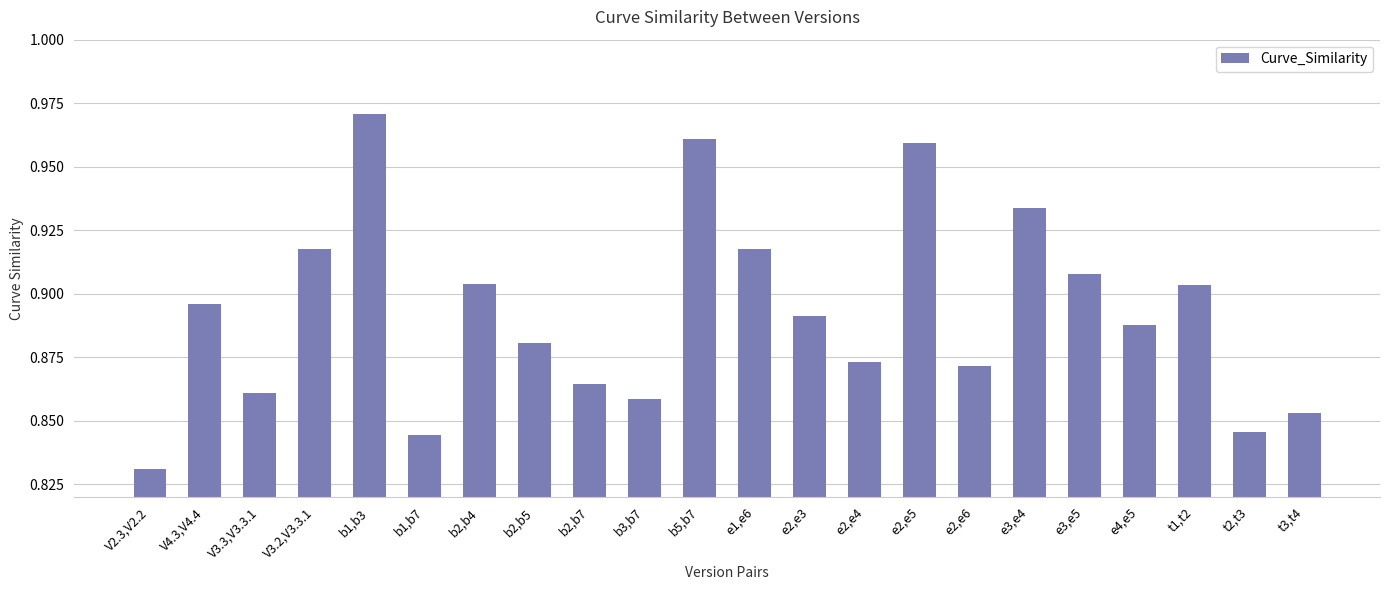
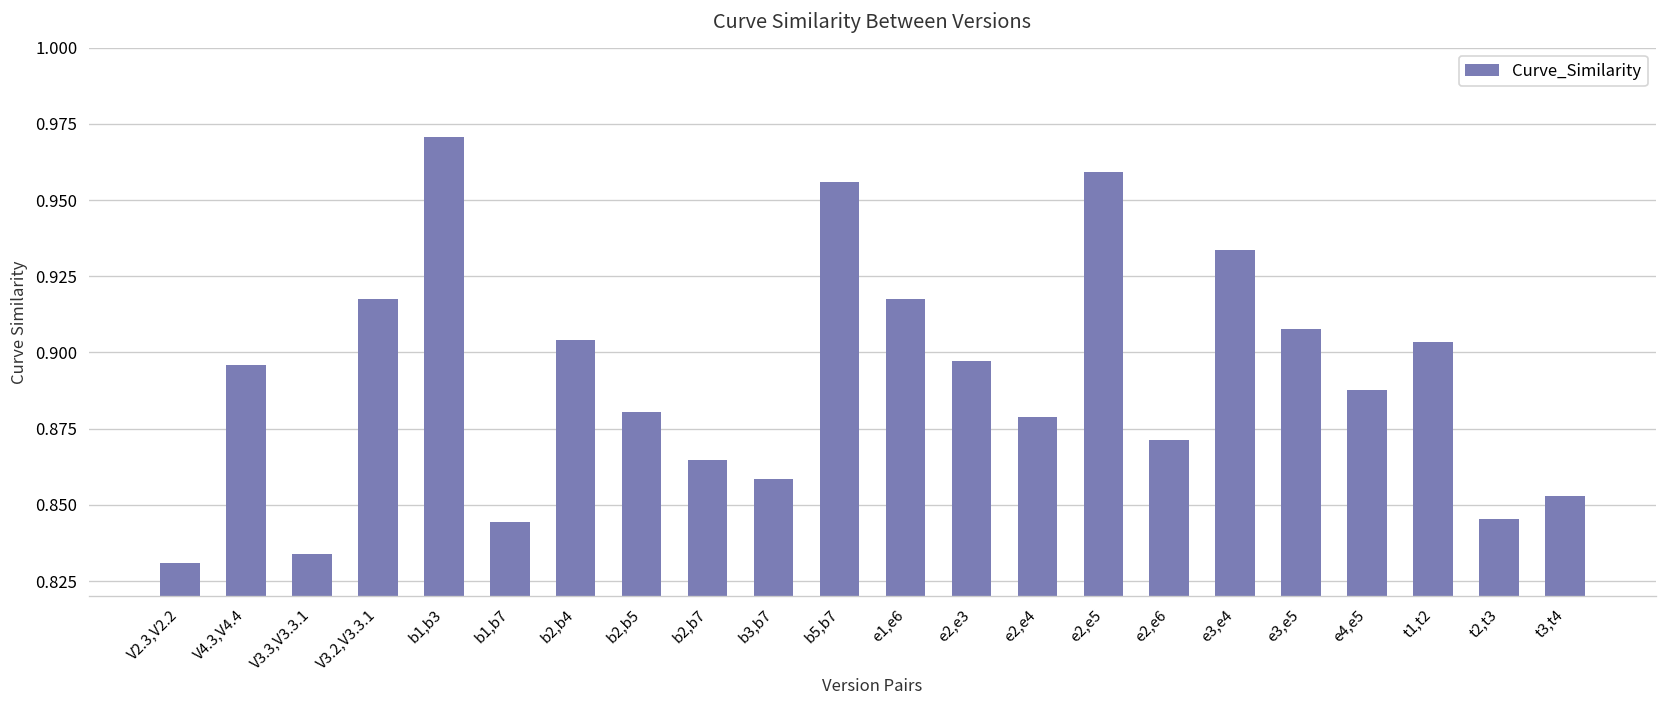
  {
    "V2.3,V2.2": 0.831,
    "V4.3,V4.4": 0.896,
-   "V3.3,V3.3.1": 0.861,
+   "V3.3,V3.3.1": 0.834,
    "V3.2,V3.3.1": 0.918,
    "b1,b3": 0.971,
    "b1,b7": 0.844,
    "b2,b4": 0.904,
    "b2,b5": 0.881,
    "b2,b7": 0.865,
    "b3,b7": 0.858,
-   "b5,b7": 0.961,
+   "b5,b7": 0.956,
    "e1,e6": 0.918,
-   "e2,e3": 0.891,
-   "e2,e4": 0.873,
+   "e2,e3": 0.897,
+   "e2,e4": 0.879,
    "e2,e5": 0.959,
    "e2,e6": 0.871,
    "e3,e4": 0.934,
    "e3,e5": 0.908,
    "e4,e5": 0.888,
    "t1,t2": 0.903,
    "t2,t3": 0.845,
    "t3,t4": 0.853
  }
